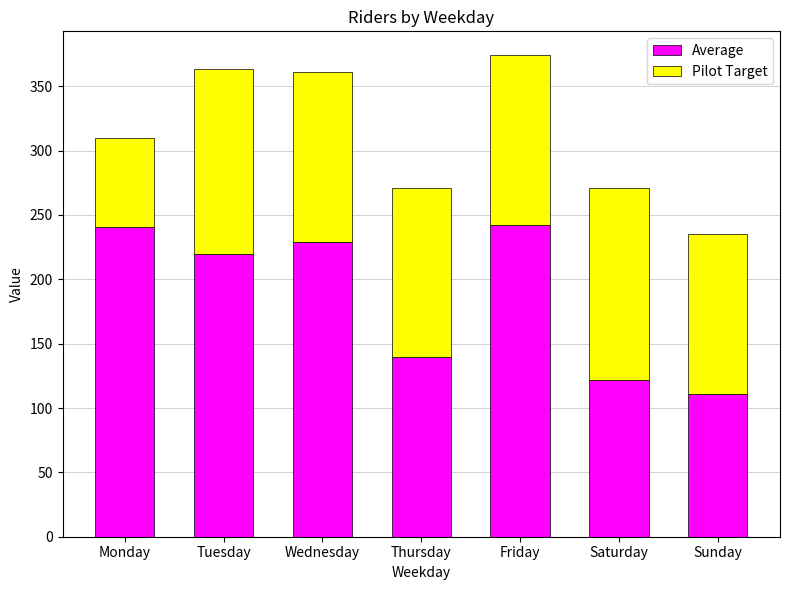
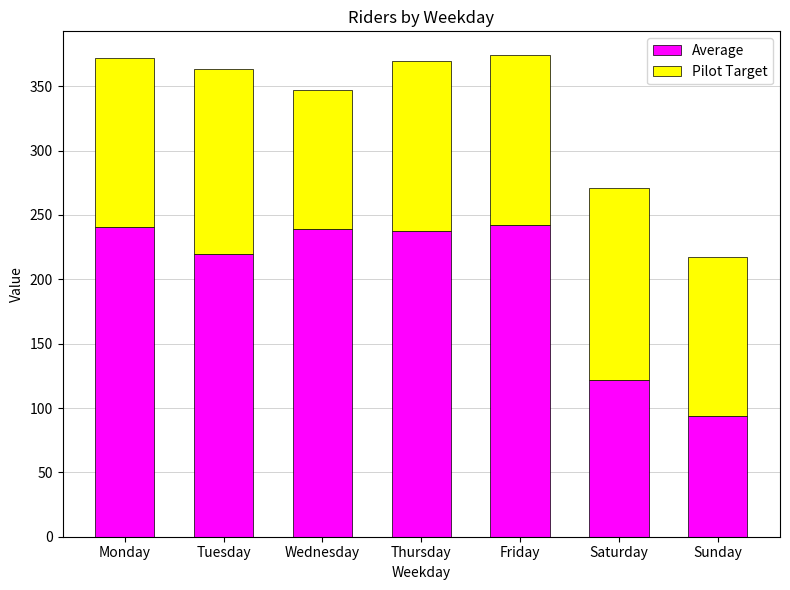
  {
    "Average": {
      "Monday": 241,
      "Tuesday": 220,
-     "Wednesday": 229,
-     "Thursday": 139,
+     "Wednesday": 239,
+     "Thursday": 238,
      "Friday": 242,
      "Saturday": 122,
-     "Sunday": 111
+     "Sunday": 93
    },
    "Pilot Target": {
-     "Monday": 69,
+     "Monday": 131,
      "Tuesday": 144,
-     "Wednesday": 132,
+     "Wednesday": 108,
      "Thursday": 132,
      "Friday": 132,
      "Saturday": 149,
      "Sunday": 124
    }
  }
